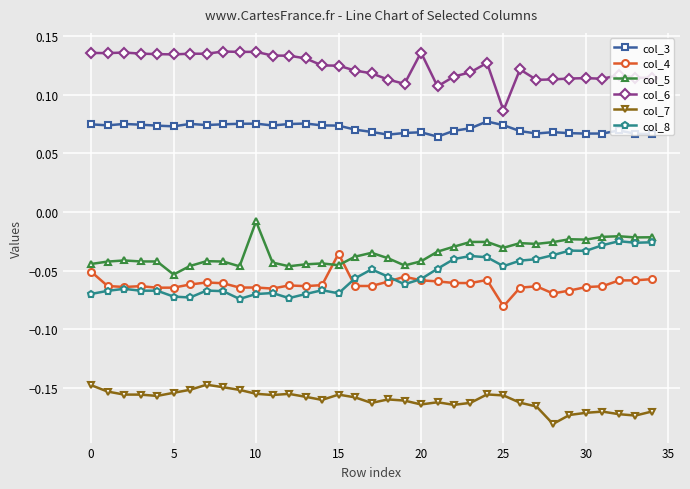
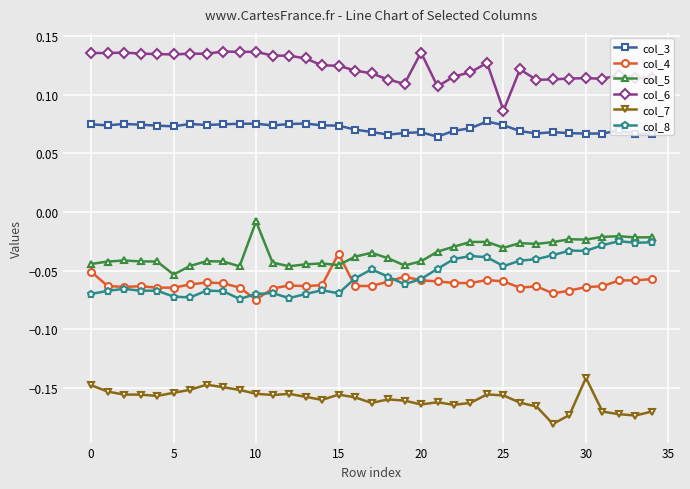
  {
    "col_4": {
      "0": -0.051,
      "5": -0.064,
-     "10": -0.064,
+     "10": -0.075,
      "15": -0.036,
-     "25": -0.080,
+     "25": -0.059,
      "30": -0.064
    },
    "col_5": {
      "0": -0.044,
      "5": -0.053,
      "10": -0.008,
      "15": -0.045,
      "20": -0.042,
      "25": -0.030,
      "30": -0.023
    },
    "col_6": {
      "0": 0.136,
      "5": 0.135,
      "10": 0.137,
      "15": 0.125,
      "20": 0.136,
      "25": 0.087,
      "30": 0.114
    },
    "col_7": {
      "0": -0.148,
      "5": -0.154,
      "10": -0.155,
      "15": -0.156,
      "20": -0.164,
      "25": -0.156,
-     "30": -0.171
+     "30": -0.141
    }
  }
